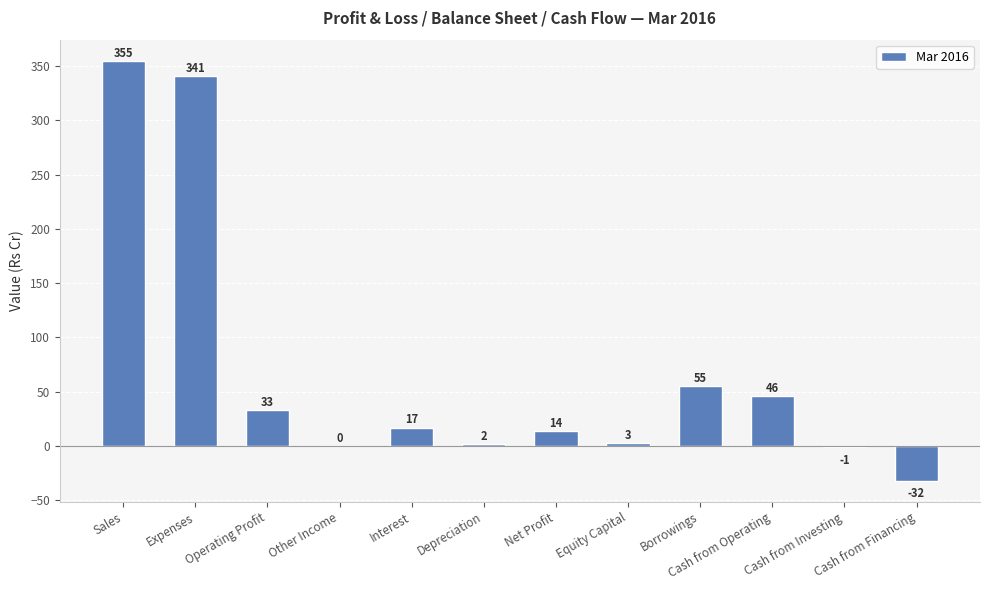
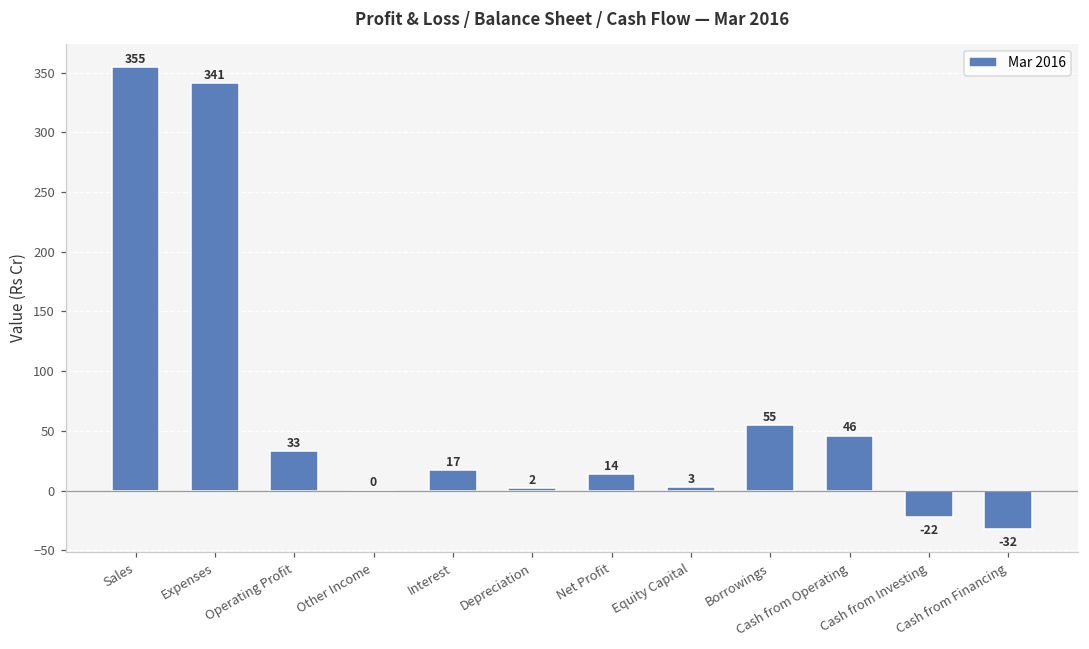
  {
    "Sales": 355,
    "Expenses": 341,
    "Operating Profit": 33,
    "Other Income": 0,
    "Interest": 17,
    "Depreciation": 2,
    "Net Profit": 14,
    "Equity Capital": 3,
    "Borrowings": 55,
    "Cash from Operating": 46,
-   "Cash from Investing": -1,
+   "Cash from Investing": -22,
    "Cash from Financing": -32
  }
